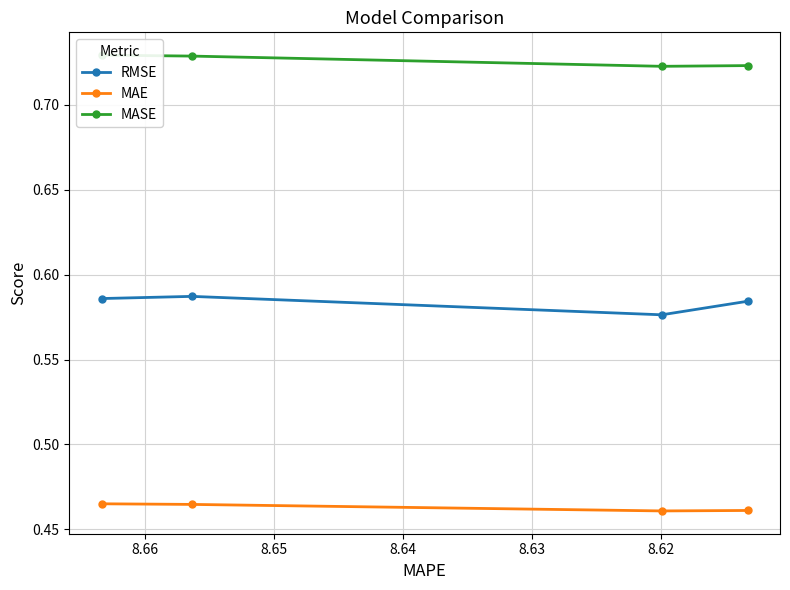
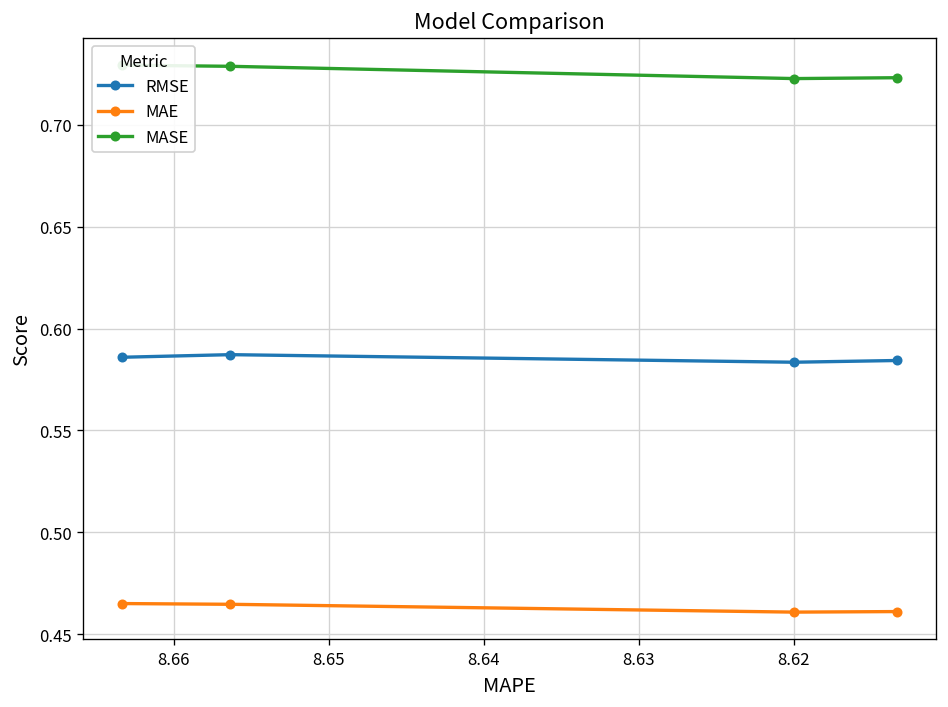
  {
    "RMSE": {
-     "8.62": 0.576
+     "8.62": 0.583
    },
    "MAE": {
      "8.62": 0.461
    },
    "MASE": {
      "8.62": 0.723
    }
  }
